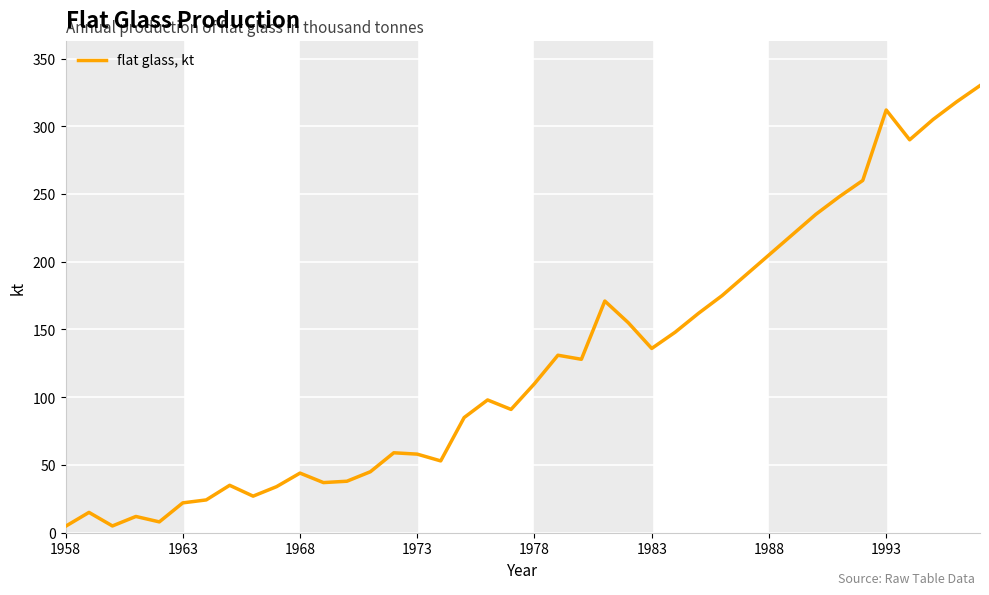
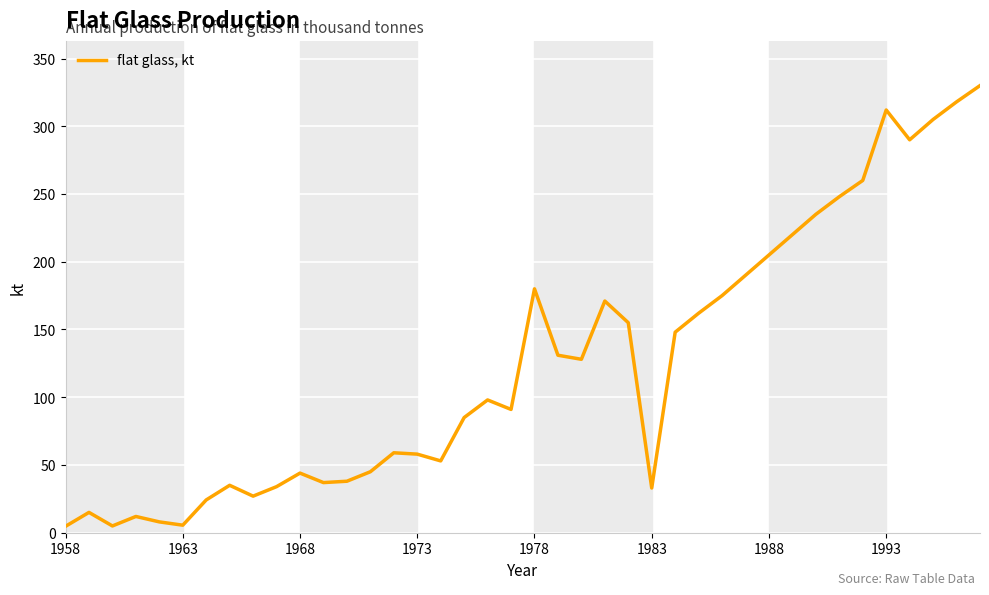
  {
    "1958": 5,
-   "1963": 22,
+   "1963": 6,
    "1968": 44,
    "1973": 58,
-   "1978": 110,
-   "1983": 136,
+   "1978": 180,
+   "1983": 33,
    "1988": 205,
    "1993": 312
  }
